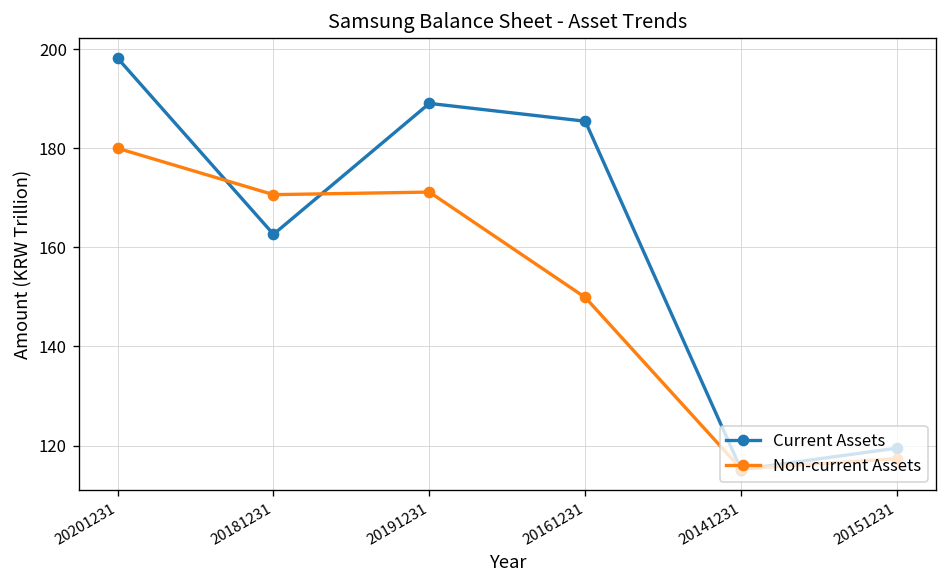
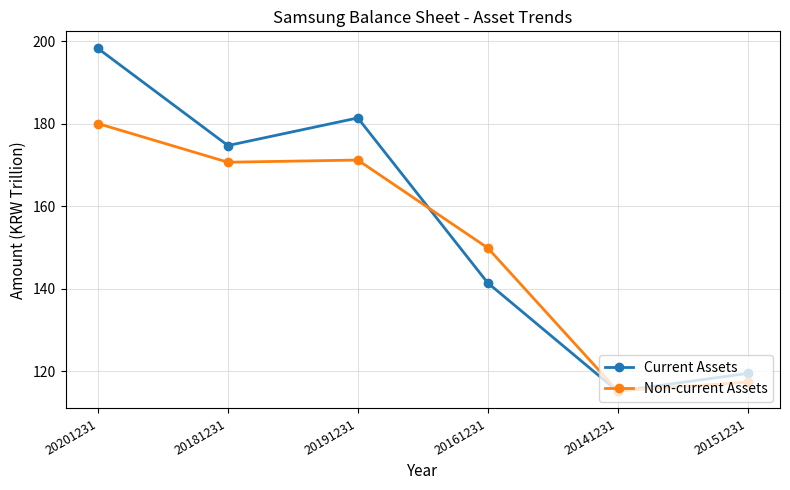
  {
    "Current Assets": {
      "20201231": 198,
-     "20181231": 163,
-     "20191231": 189,
-     "20161231": 185
+     "20181231": 175,
+     "20191231": 181,
+     "20161231": 141
    },
    "Non-current Assets": {
      "20201231": 180,
      "20181231": 171,
      "20191231": 171,
      "20161231": 150
    }
  }
